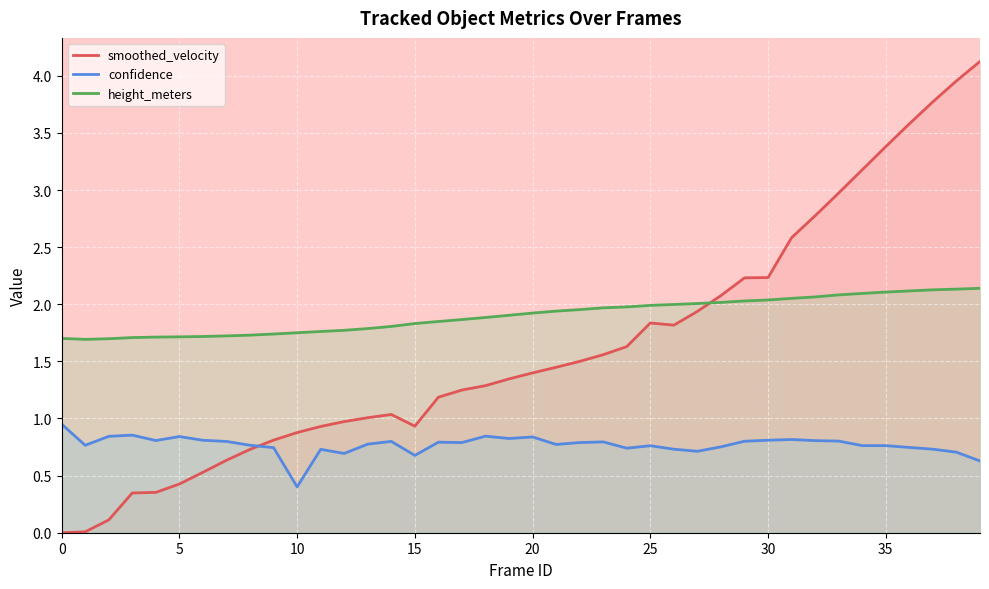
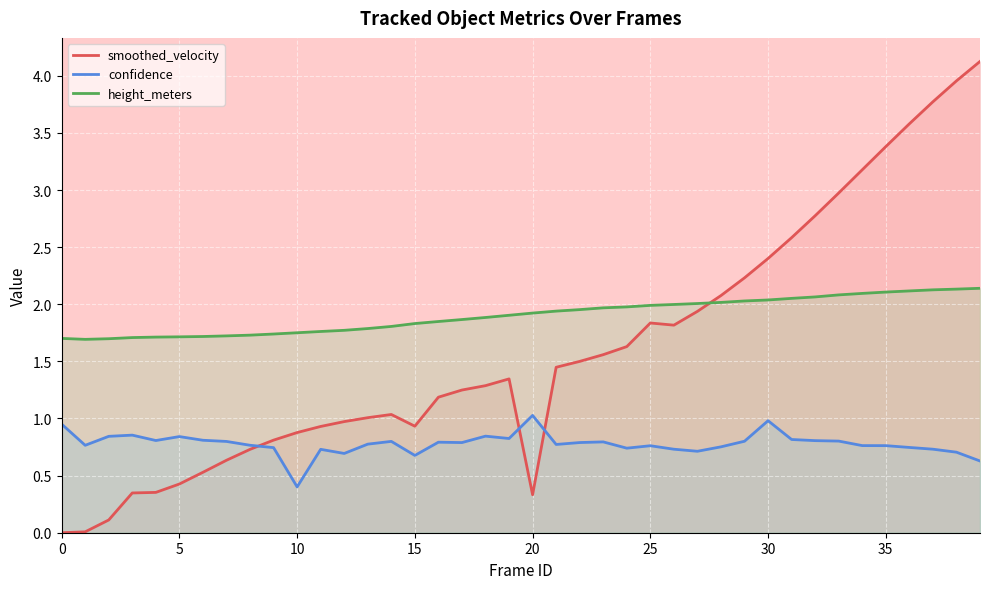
  {
    "smoothed_velocity": {
      "0": 0.00,
      "5": 0.43,
      "10": 0.88,
      "15": 0.93,
-     "20": 1.40,
+     "20": 0.33,
      "25": 1.84,
-     "30": 2.23,
+     "30": 2.40,
      "35": 3.38
    },
    "confidence": {
      "0": 0.95,
      "5": 0.84,
      "10": 0.40,
      "15": 0.68,
-     "20": 0.84,
+     "20": 1.03,
      "25": 0.76,
-     "30": 0.81,
+     "30": 0.98,
      "35": 0.76
    },
    "height_meters": {
      "0": 1.70,
      "5": 1.71,
      "10": 1.75,
      "15": 1.83,
      "20": 1.92,
      "25": 1.99,
      "30": 2.04,
      "35": 2.11
    }
  }
